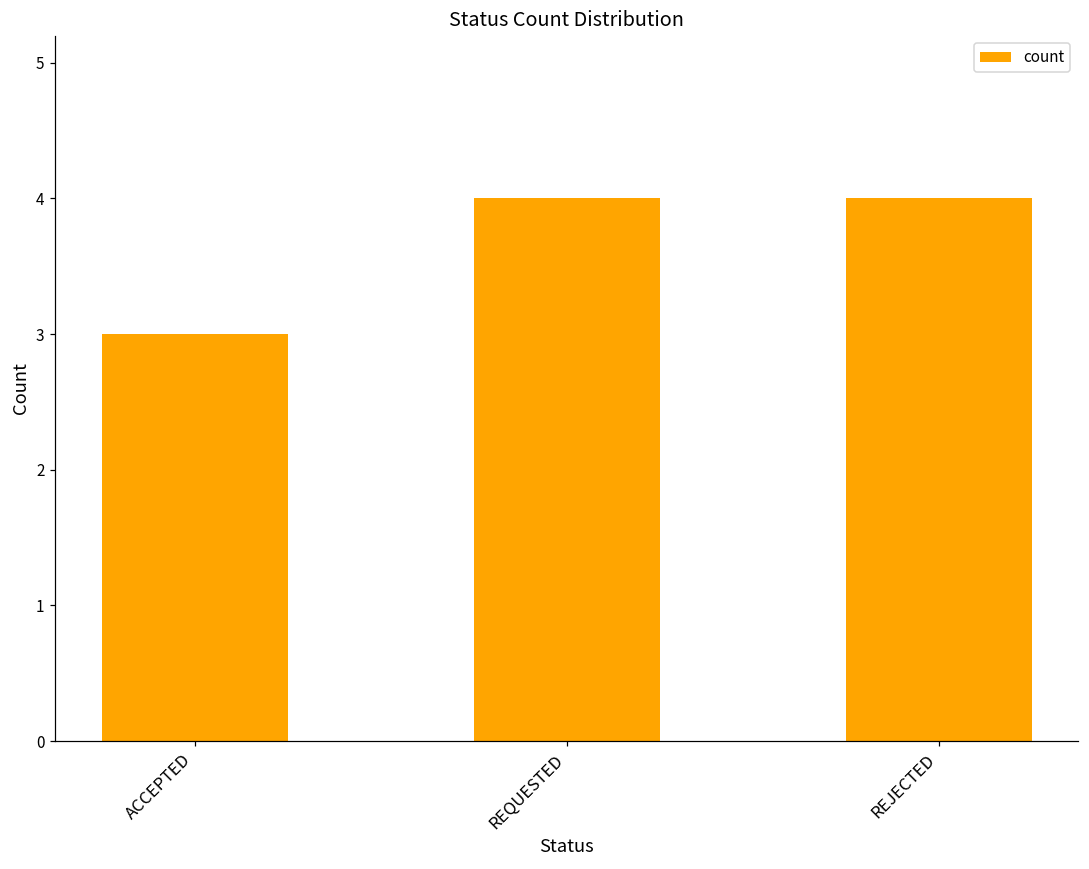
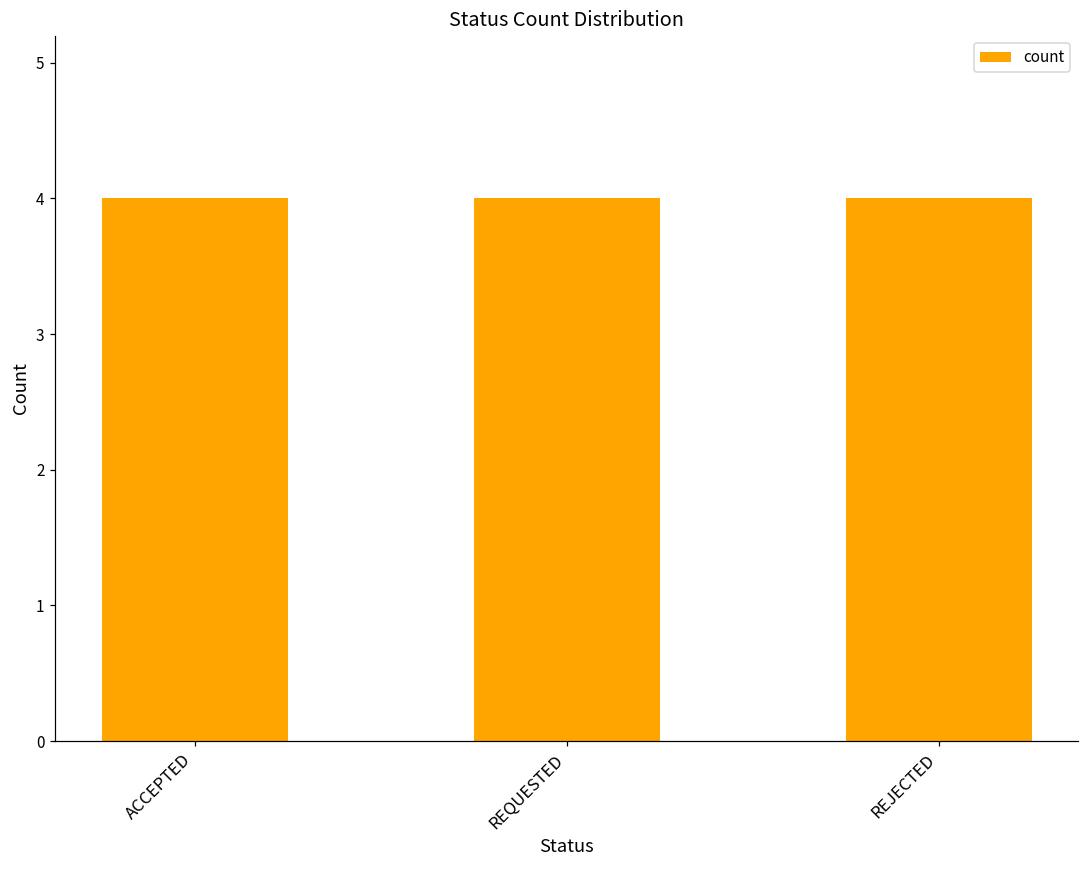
  {
-   "ACCEPTED": 3,
+   "ACCEPTED": 4,
    "REQUESTED": 4,
    "REJECTED": 4
  }
